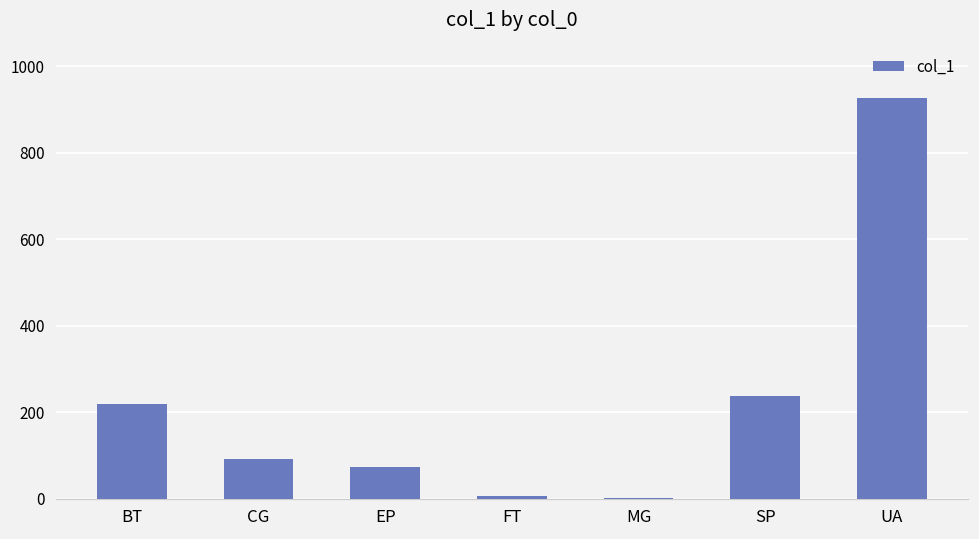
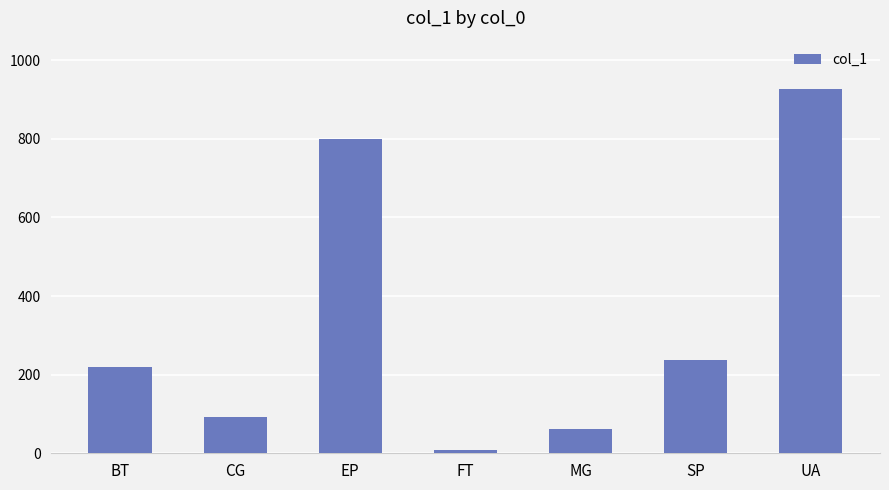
  {
    "BT": 220,
    "CG": 90,
-   "EP": 70,
+   "EP": 800,
    "FT": 10,
-   "MG": 0,
+   "MG": 60,
    "SP": 240,
    "UA": 930
  }
